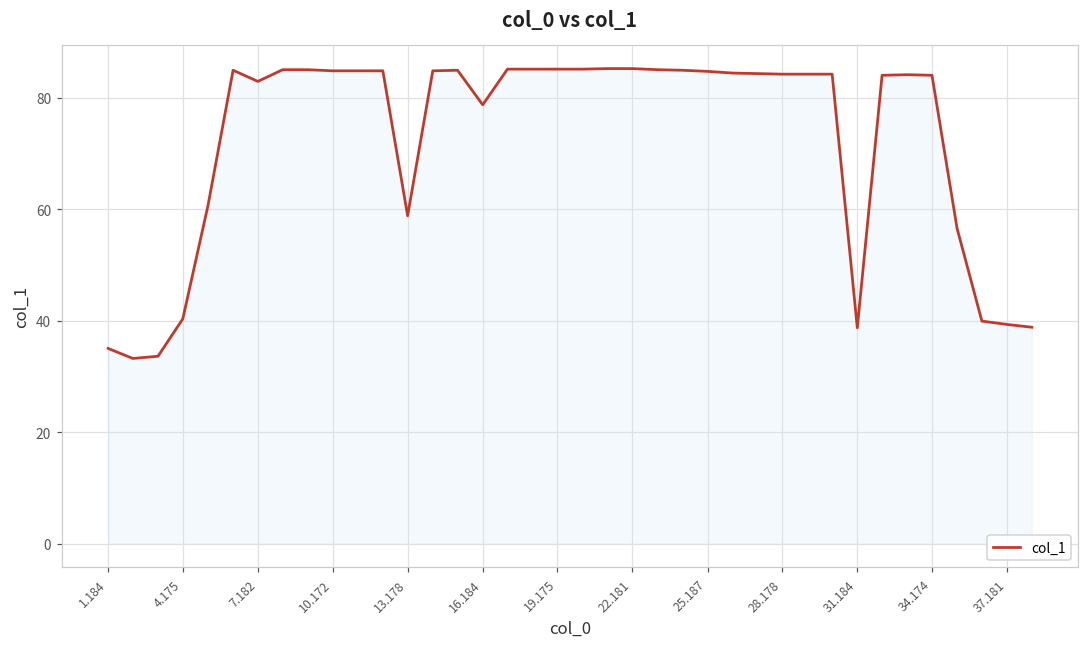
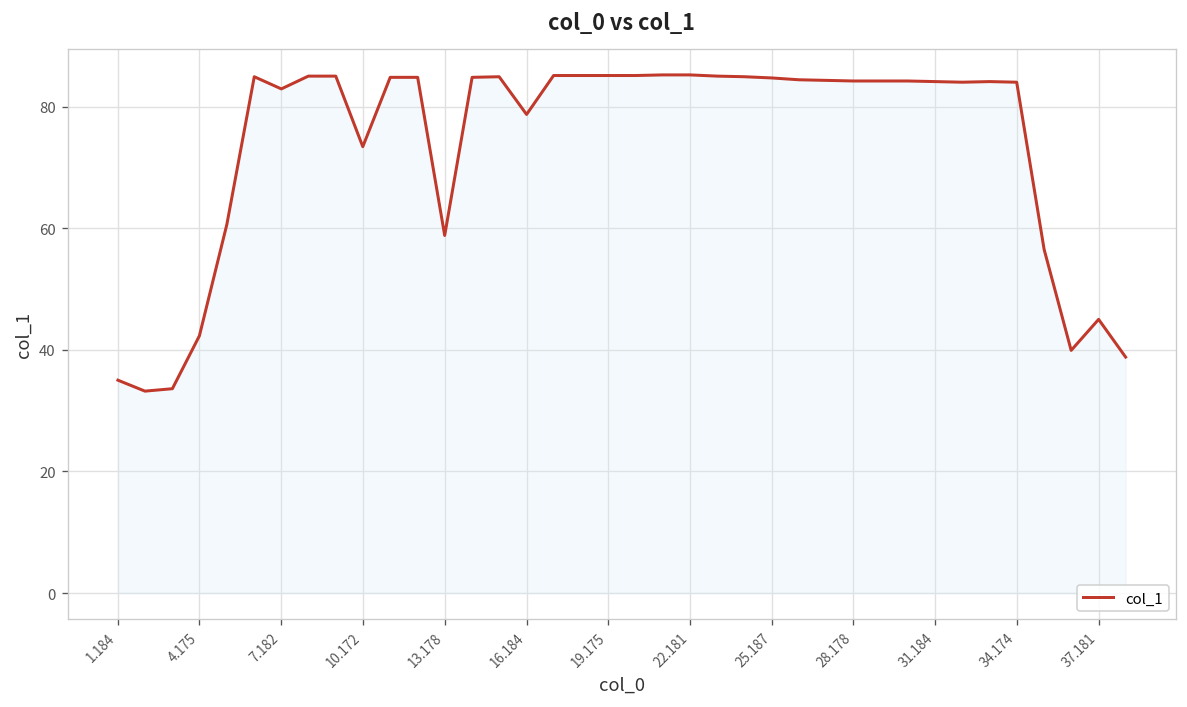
  {
    "1.184": 35,
-   "4.175": 40,
+   "4.175": 42,
    "7.182": 83,
-   "10.172": 85,
+   "10.172": 73,
    "13.178": 59,
    "16.184": 79,
    "19.175": 85,
    "22.181": 85,
    "25.187": 85,
    "28.178": 84,
-   "31.184": 39,
+   "31.184": 84,
    "34.174": 84,
-   "37.181": 39
+   "37.181": 45
  }
